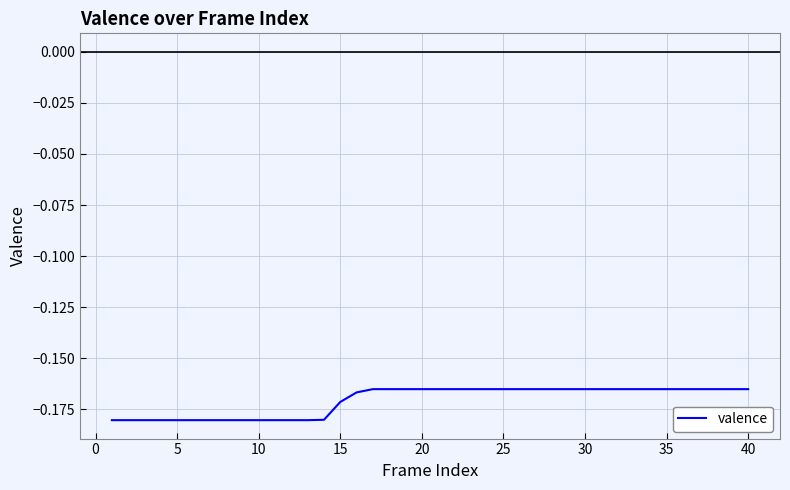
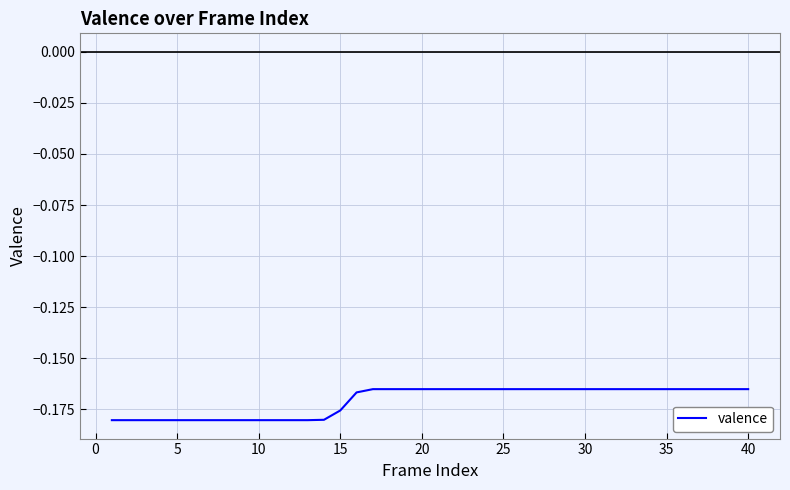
  {
    "5": -0.180,
    "10": -0.180,
-   "15": -0.171,
+   "15": -0.176,
    "20": -0.165,
    "25": -0.165,
    "30": -0.165,
    "35": -0.165,
    "40": -0.165
  }
